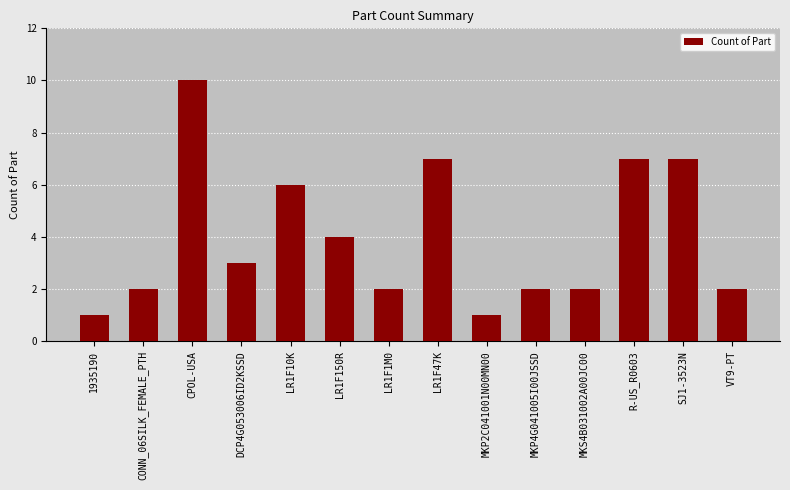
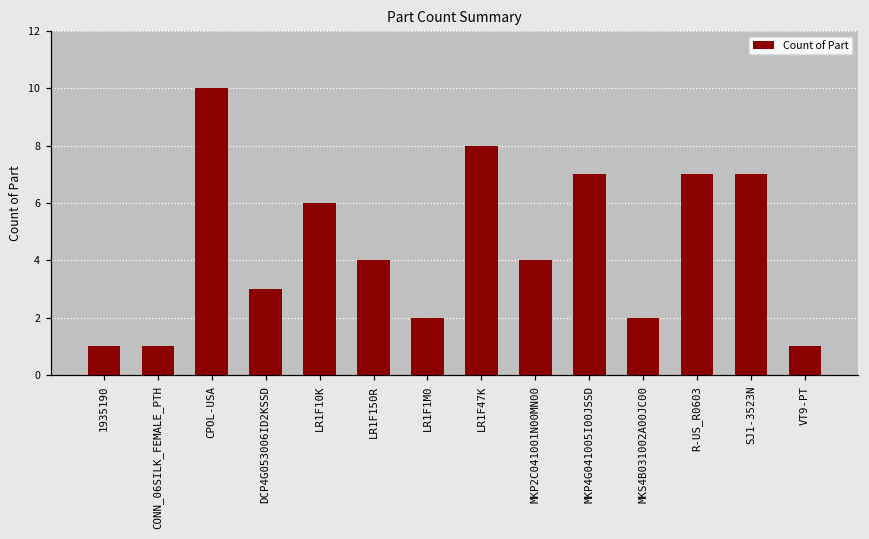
  {
    "1935190": 1,
-   "CONN_06SILK_FEMALE_PTH": 2,
+   "CONN_06SILK_FEMALE_PTH": 1,
    "CPOL-USA": 10,
    "DCP4G053006ID2KSSD": 3,
    "LR1F10K": 6,
    "LR1F150R": 4,
    "LR1F1M0": 2,
-   "LR1F47K": 7,
-   "MKP2C041001N00MN00": 1,
-   "MKP4G041005I00JSSD": 2,
+   "LR1F47K": 8,
+   "MKP2C041001N00MN00": 4,
+   "MKP4G041005I00JSSD": 7,
    "MKS4B031002A00JC00": 2,
    "R-US_R0603": 7,
    "SJ1-3523N": 7,
-   "VT9-PT": 2
+   "VT9-PT": 1
  }
